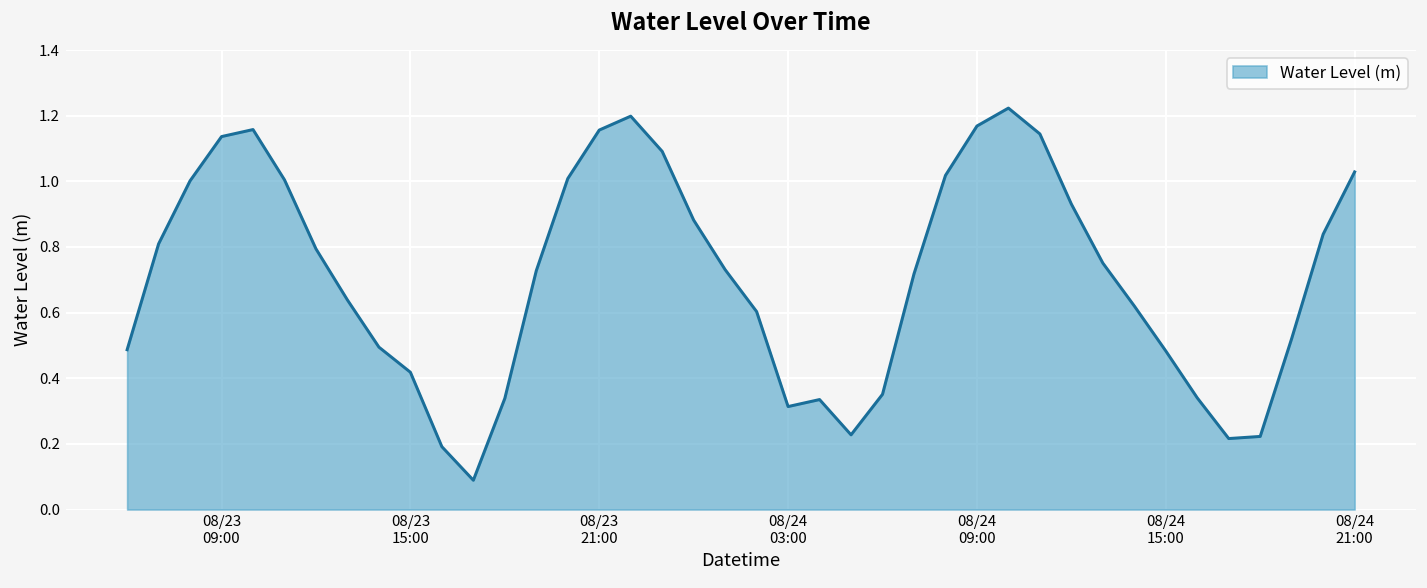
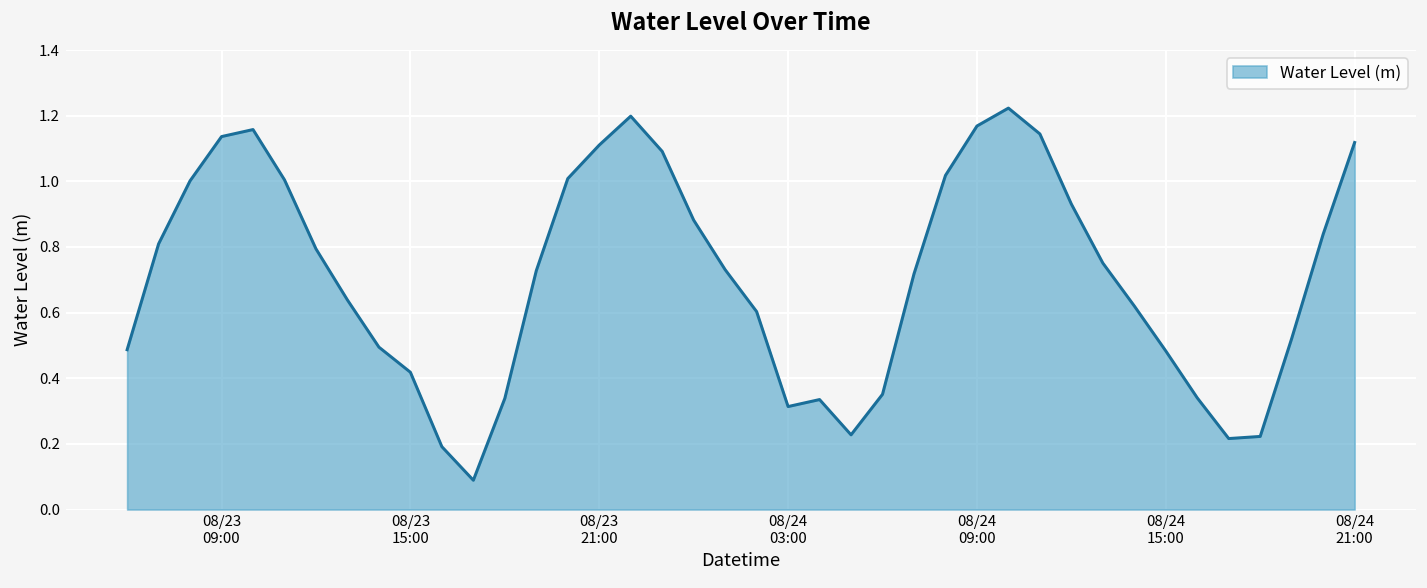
  {
    "08/23 09:00": 1.14,
    "08/23 15:00": 0.42,
-   "08/23 21:00": 1.16,
+   "08/23 21:00": 1.11,
    "08/24 03:00": 0.31,
    "08/24 09:00": 1.17,
    "08/24 15:00": 0.48,
-   "08/24 21:00": 1.03
+   "08/24 21:00": 1.12
  }
